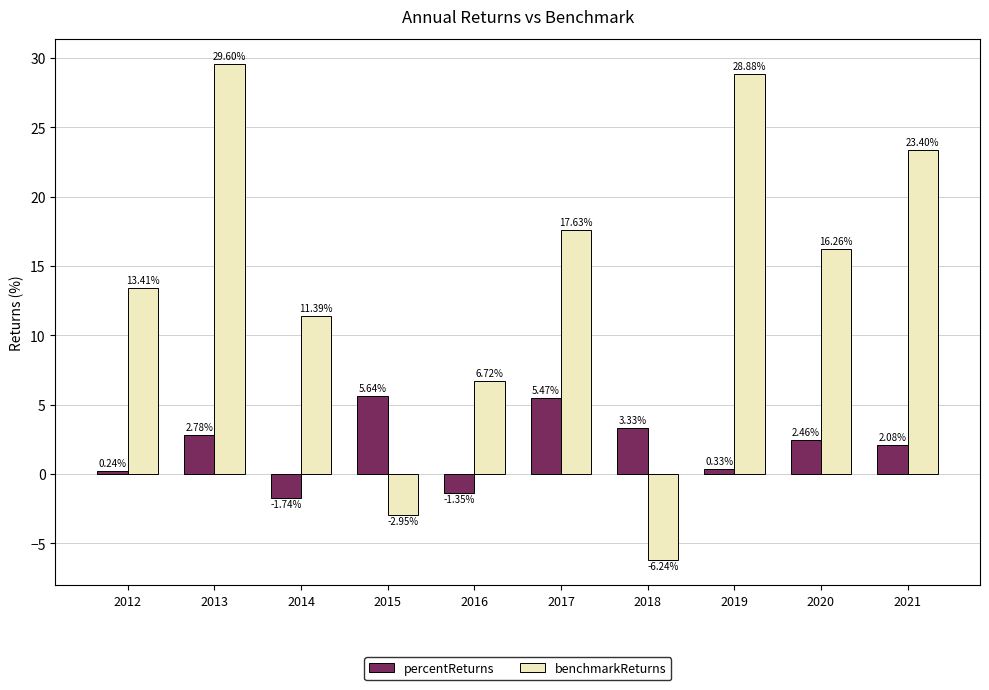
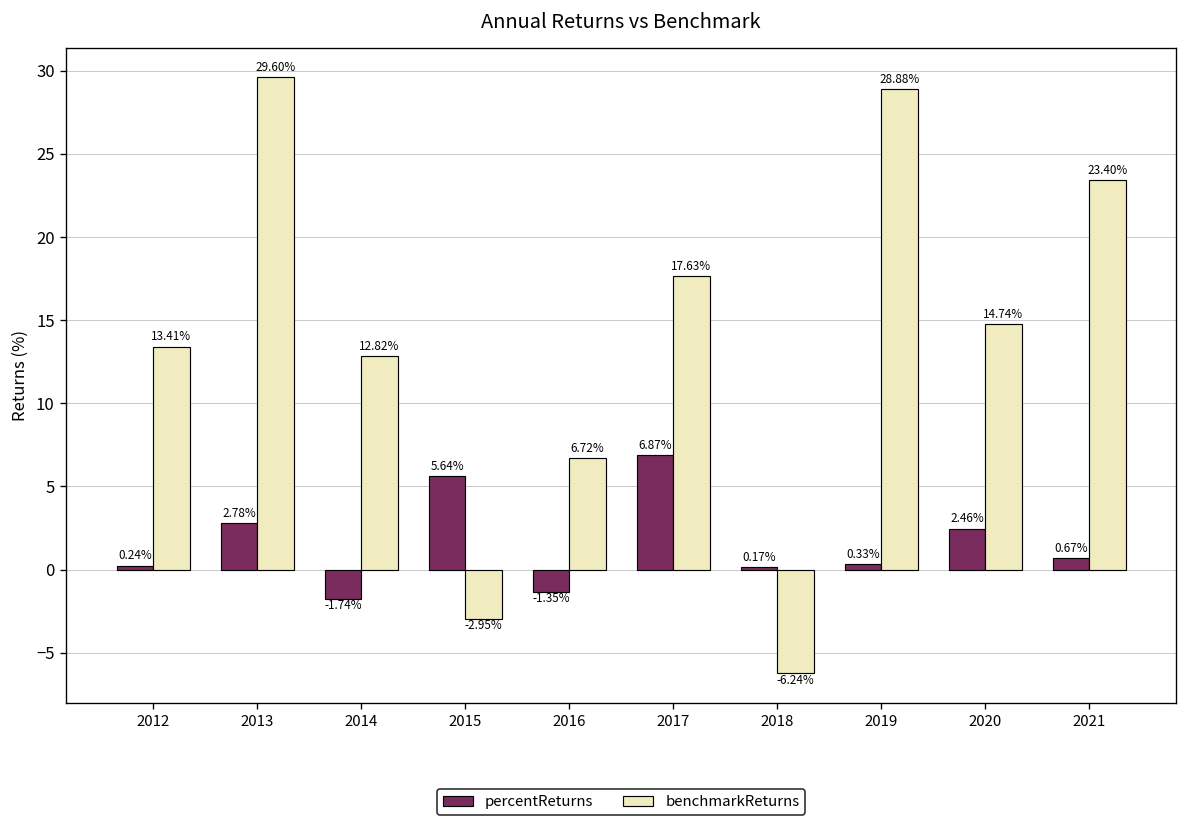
  {
    "percentReturns": {
      "2012": "0.24%",
      "2013": "2.78%",
      "2014": "-1.74%",
      "2015": "5.64%",
      "2016": "-1.35%",
-     "2017": "5.47%",
-     "2018": "3.33%",
+     "2017": "6.87%",
+     "2018": "0.17%",
      "2019": "0.33%",
      "2020": "2.46%",
-     "2021": "2.08%"
+     "2021": "0.67%"
    },
    "benchmarkReturns": {
      "2012": "13.41%",
      "2013": "29.60%",
-     "2014": "11.39%",
+     "2014": "12.82%",
      "2015": "-2.95%",
      "2016": "6.72%",
      "2017": "17.63%",
      "2018": "-6.24%",
      "2019": "28.88%",
-     "2020": "16.26%",
+     "2020": "14.74%",
      "2021": "23.40%"
    }
  }
